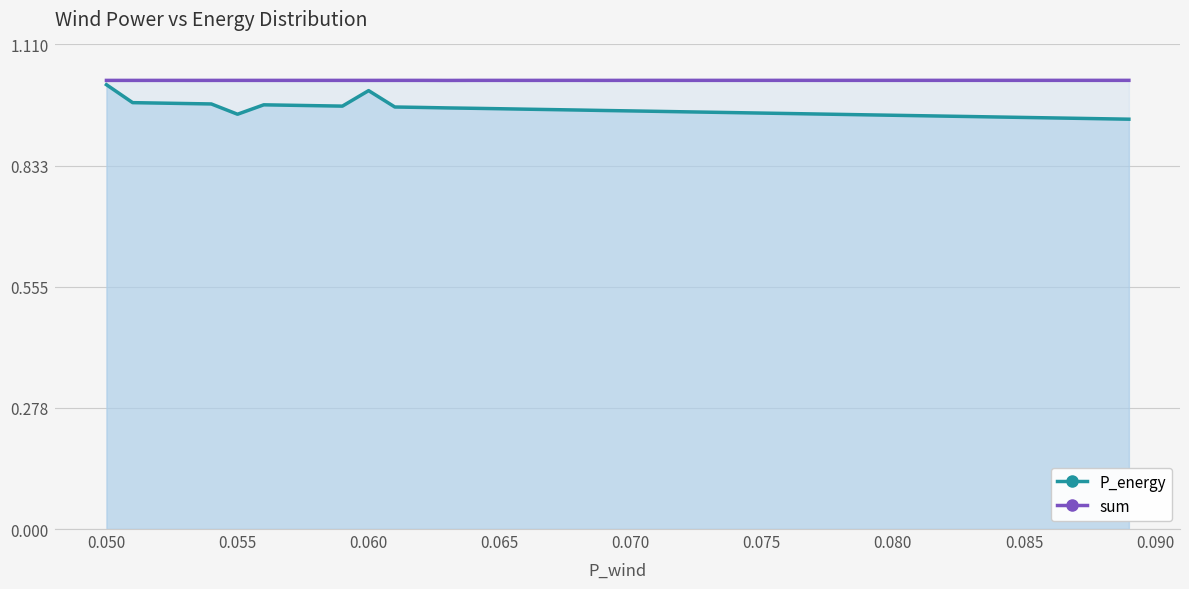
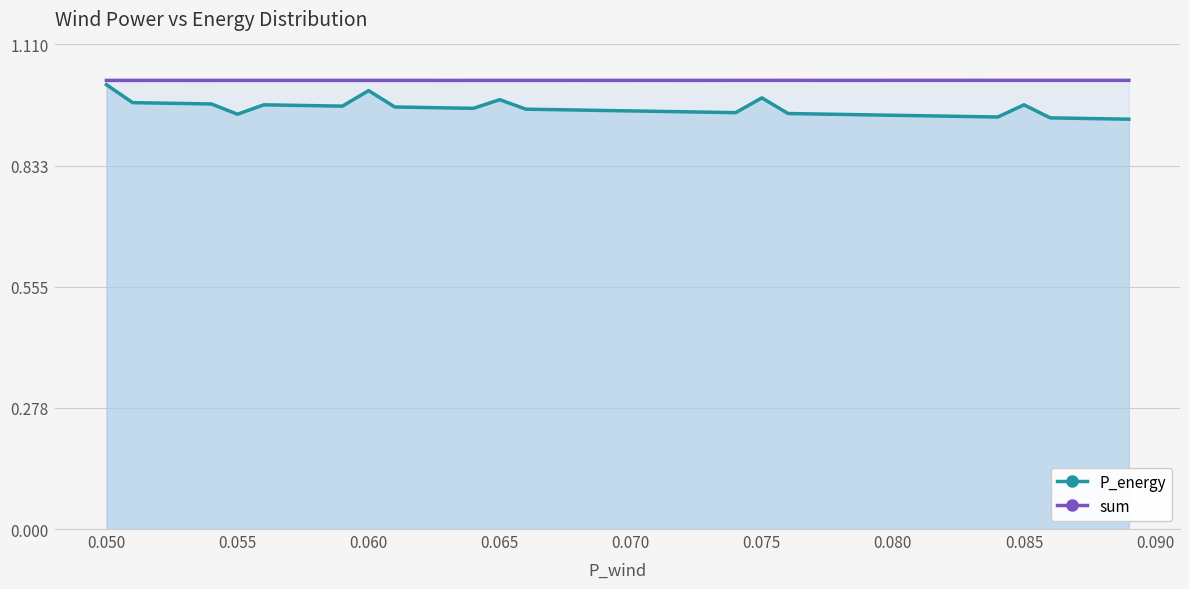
  {
    "P_energy": {
      "0.050": 1.02,
      "0.055": 0.95,
      "0.060": 1.00,
-     "0.065": 0.96,
+     "0.065": 0.98,
      "0.070": 0.96,
-     "0.075": 0.95,
+     "0.075": 0.99,
      "0.080": 0.95,
-     "0.085": 0.94
+     "0.085": 0.97
    },
    "sum": {
      "0.050": 1.03,
      "0.055": 1.03,
      "0.060": 1.03,
      "0.065": 1.03,
      "0.070": 1.03,
      "0.075": 1.03,
      "0.080": 1.03,
      "0.085": 1.03
    }
  }
